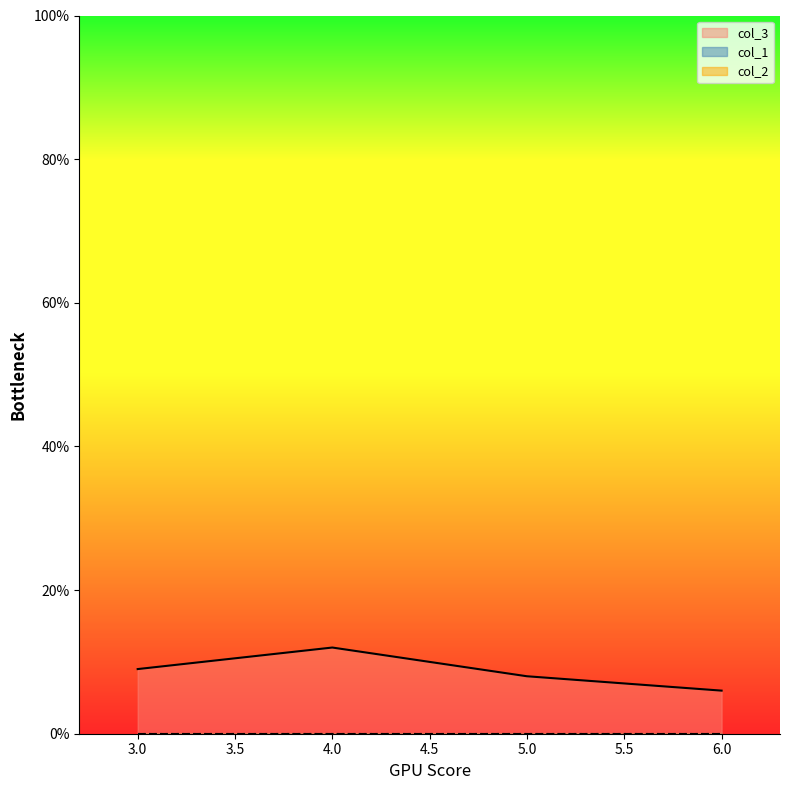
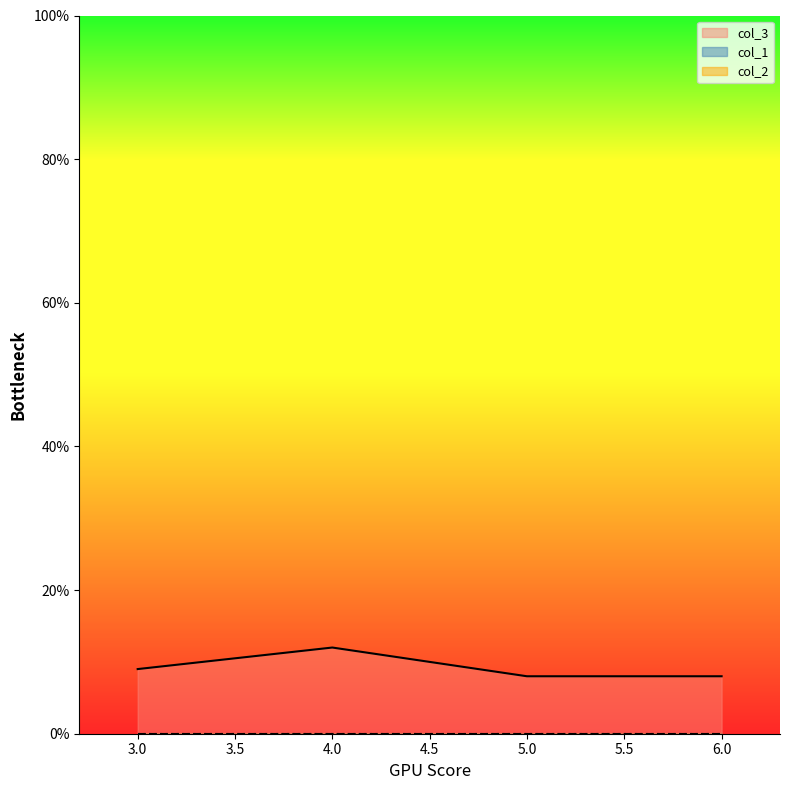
  {
    "col_3": {
      "3.0": "9%",
      "4.0": "12%",
      "5.0": "8%",
-     "6.0": "6%"
+     "6.0": "8%"
    },
    "col_2": {
      "3.0": "0%",
      "4.0": "0%",
      "5.0": "0%",
      "6.0": "0%"
    }
  }
